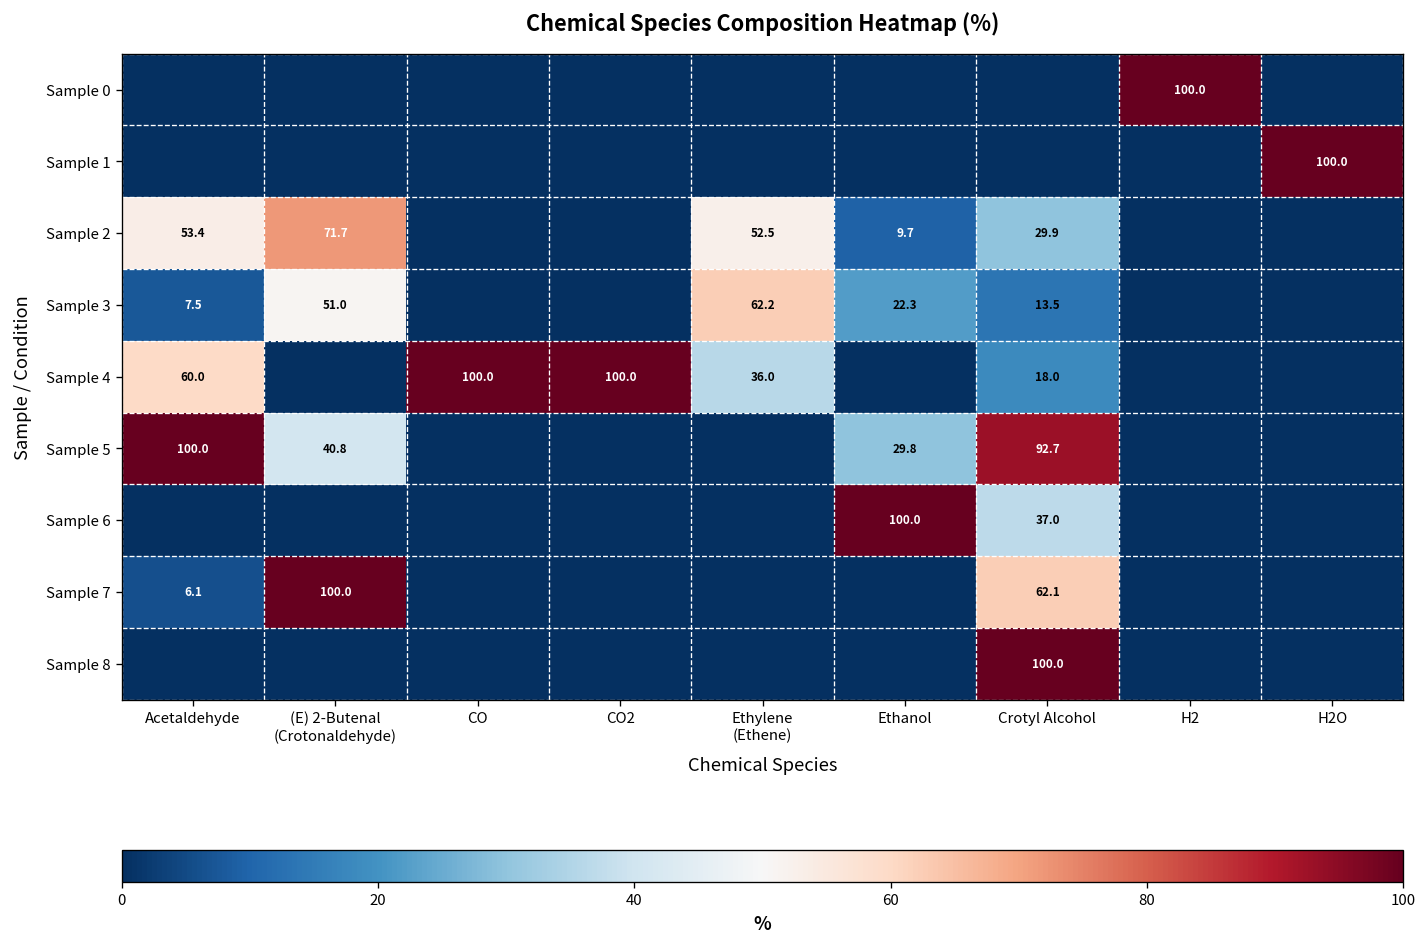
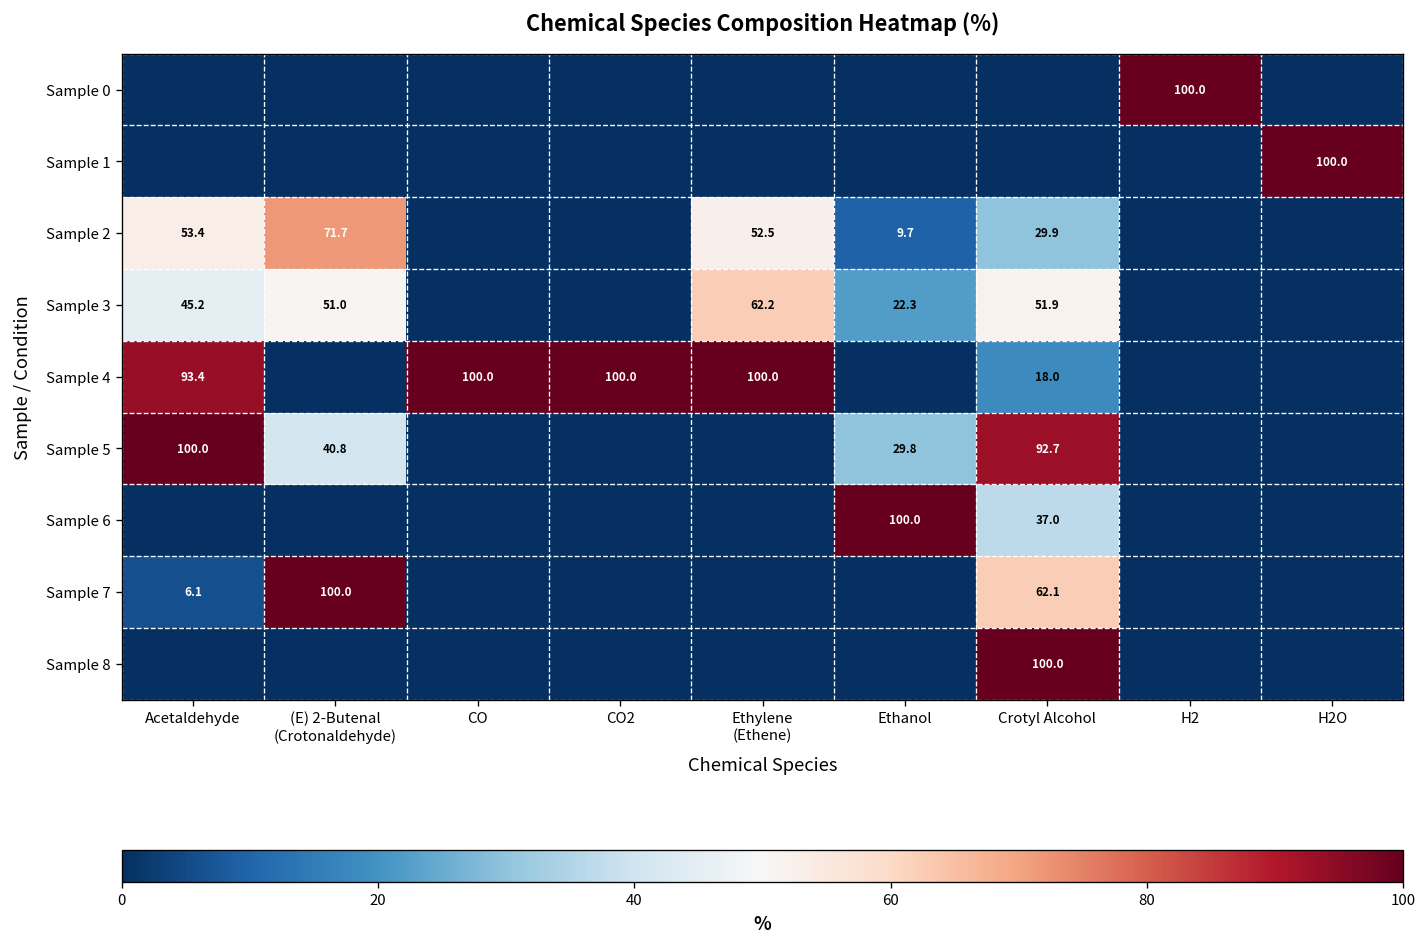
  {
    "Sample 0": {
      "H2": 100.0
    },
    "Sample 1": {
      "H2O": 100.0
    },
    "Sample 2": {
      "Acetaldehyde": 53.4,
      "(E) 2-Butenal (Crotonaldehyde)": 71.7,
      "Ethylene (Ethene)": 52.5,
      "Ethanol": 9.7,
      "Crotyl Alcohol": 29.9
    },
    "Sample 3": {
-     "Acetaldehyde": 7.5,
+     "Acetaldehyde": 45.2,
      "(E) 2-Butenal (Crotonaldehyde)": 51.0,
      "Ethylene (Ethene)": 62.2,
      "Ethanol": 22.3,
-     "Crotyl Alcohol": 13.5
+     "Crotyl Alcohol": 51.9
    },
    "Sample 4": {
-     "Acetaldehyde": 60.0,
+     "Acetaldehyde": 93.4,
      "CO": 100.0,
      "CO2": 100.0,
-     "Ethylene (Ethene)": 36.0,
+     "Ethylene (Ethene)": 100.0,
      "Crotyl Alcohol": 18.0
    },
    "Sample 5": {
      "Acetaldehyde": 100.0,
      "(E) 2-Butenal (Crotonaldehyde)": 40.8,
      "Ethanol": 29.8,
      "Crotyl Alcohol": 92.7
    },
    "Sample 6": {
      "Ethanol": 100.0,
      "Crotyl Alcohol": 37.0
    },
    "Sample 7": {
      "Acetaldehyde": 6.1,
      "(E) 2-Butenal (Crotonaldehyde)": 100.0,
      "Crotyl Alcohol": 62.1
    },
    "Sample 8": {
      "Crotyl Alcohol": 100.0
    }
  }
